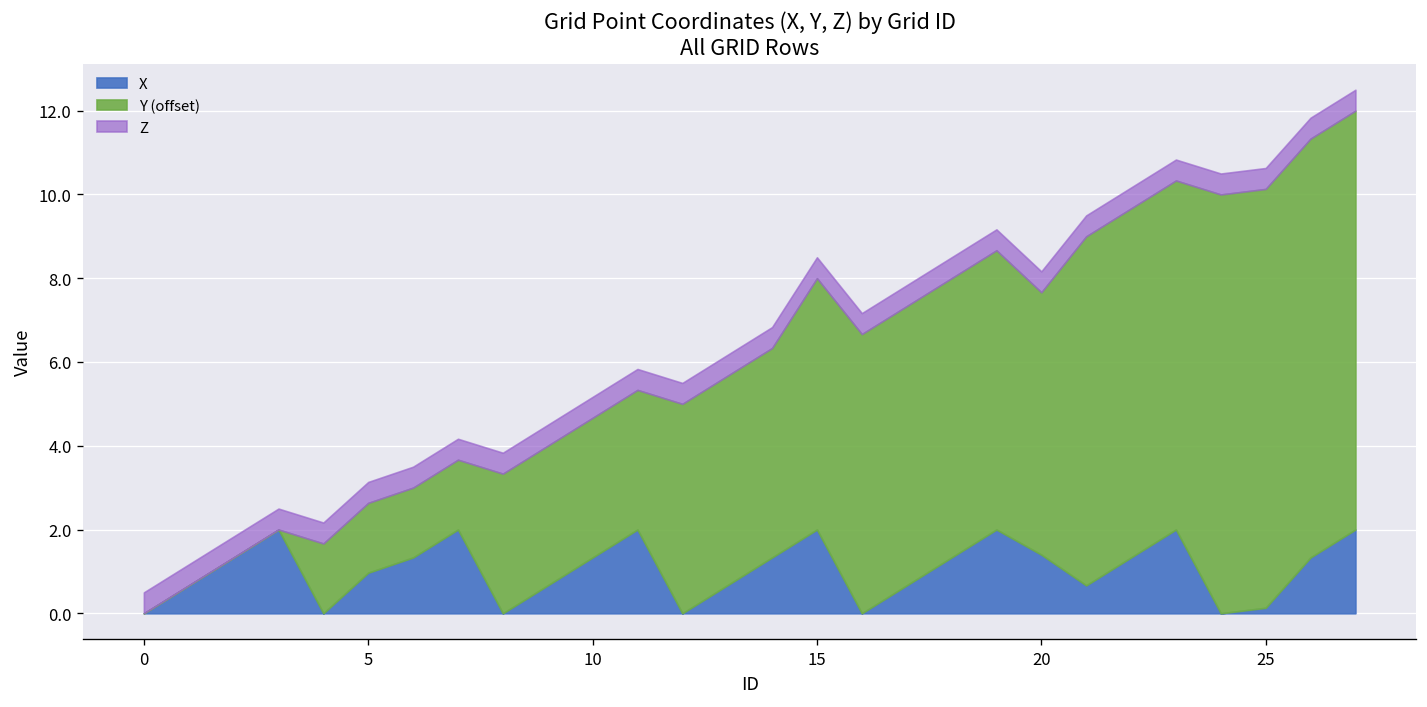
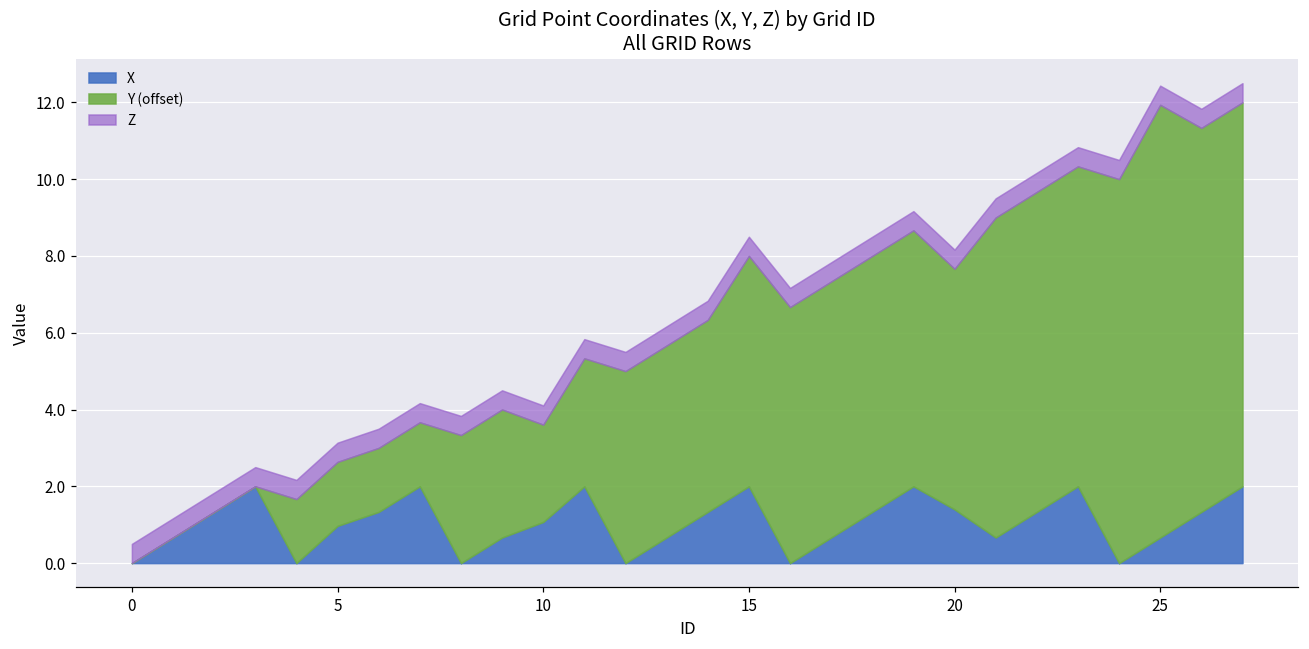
  {
    "X": {
      "5": 1.0,
-     "10": 1.3,
+     "10": 1.1,
      "15": 2.0,
      "20": 1.4,
-     "25": 0.1
+     "25": 0.7
    },
    "Y (offset)": {
      "5": 1.7,
-     "10": 3.3,
+     "10": 2.5,
      "15": 6.0,
      "20": 6.3,
-     "25": 10.0
+     "25": 11.3
    },
    "Z": {
      "0": 0.5,
      "5": 0.5,
      "10": 0.5,
      "15": 0.5,
      "20": 0.5,
      "25": 0.5
    }
  }
